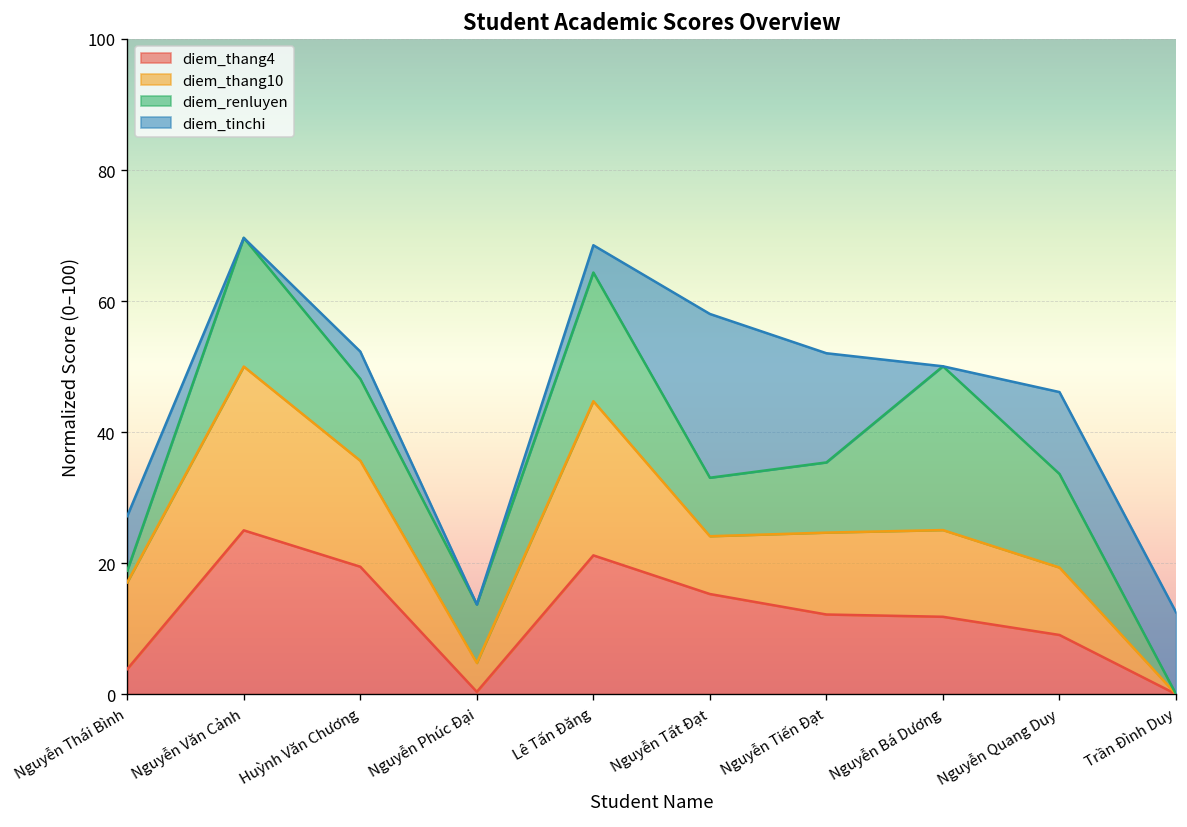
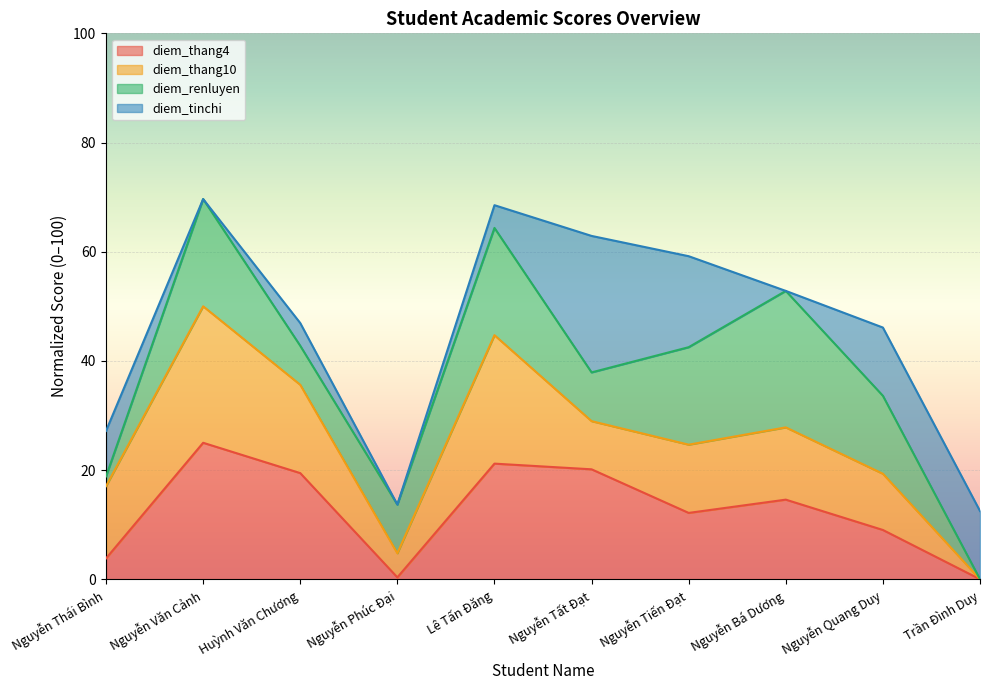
  {
    "diem_thang4": {
      "Nguyễn Thái Bình": 4,
      "Nguyễn Văn Cảnh": 25,
      "Huỳnh Văn Chương": 19,
      "Nguyễn Phúc Đại": 0,
      "Lê Tấn Đăng": 21,
-     "Nguyễn Tất Đạt": 15,
+     "Nguyễn Tất Đạt": 20,
      "Nguyễn Tiến Đạt": 12,
-     "Nguyễn Bá Dương": 12,
+     "Nguyễn Bá Dương": 15,
      "Nguyễn Quang Duy": 9
    },
    "diem_thang10": {
      "Nguyễn Thái Bình": 13,
      "Nguyễn Văn Cảnh": 25,
      "Huỳnh Văn Chương": 16,
      "Nguyễn Phúc Đại": 4,
      "Lê Tấn Đăng": 24,
      "Nguyễn Tất Đạt": 9,
      "Nguyễn Tiến Đạt": 13,
      "Nguyễn Bá Dương": 13,
      "Nguyễn Quang Duy": 10
    },
    "diem_renluyen": {
      "Nguyễn Thái Bình": 2,
-     "Huỳnh Văn Chương": 13,
+     "Huỳnh Văn Chương": 7,
      "Lê Tấn Đăng": 20,
      "Nguyễn Tất Đạt": 9,
-     "Nguyễn Tiến Đạt": 11,
+     "Nguyễn Tiến Đạt": 18,
      "Nguyễn Quang Duy": 14
    },
    "diem_tinchi": {
      "Nguyễn Thái Bình": 8,
      "Huỳnh Văn Chương": 4,
      "Lê Tấn Đăng": 4,
      "Nguyễn Tất Đạt": 25,
      "Nguyễn Tiến Đạt": 17,
      "Nguyễn Quang Duy": 13,
      "Trần Đình Duy": 13
    }
  }
